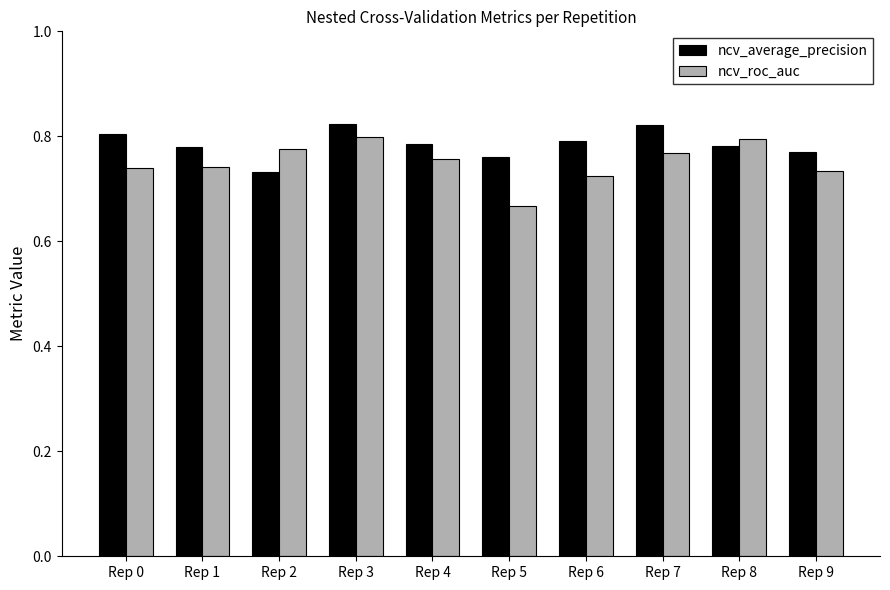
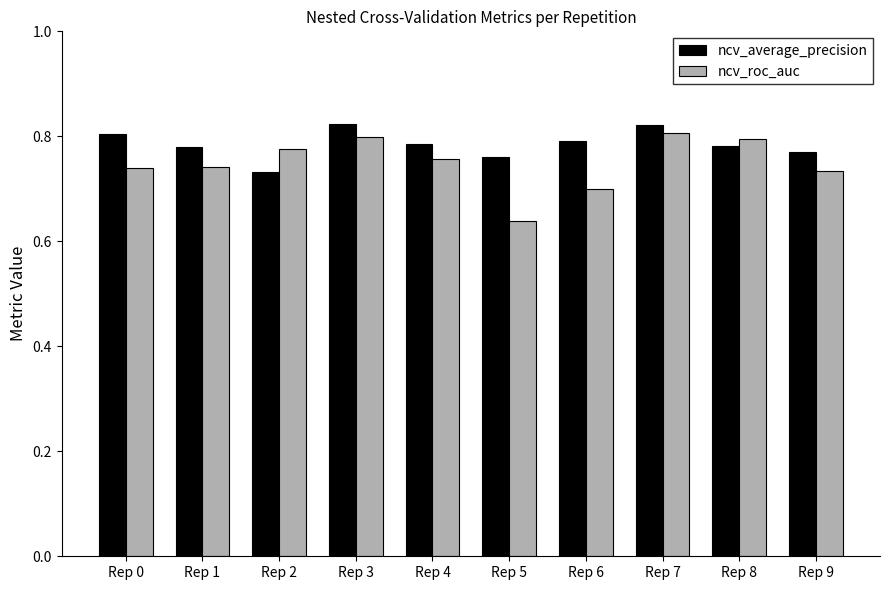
  {
    "ncv_average_precision": {
      "Rep 0": 0.80,
      "Rep 1": 0.78,
      "Rep 2": 0.73,
      "Rep 3": 0.82,
      "Rep 4": 0.79,
      "Rep 5": 0.76,
      "Rep 6": 0.79,
      "Rep 7": 0.82,
      "Rep 8": 0.78,
      "Rep 9": 0.77
    },
    "ncv_roc_auc": {
      "Rep 0": 0.74,
      "Rep 1": 0.74,
      "Rep 2": 0.78,
      "Rep 3": 0.80,
      "Rep 4": 0.76,
-     "Rep 5": 0.67,
-     "Rep 6": 0.72,
-     "Rep 7": 0.77,
+     "Rep 5": 0.64,
+     "Rep 6": 0.70,
+     "Rep 7": 0.81,
      "Rep 8": 0.79,
      "Rep 9": 0.73
    }
  }
